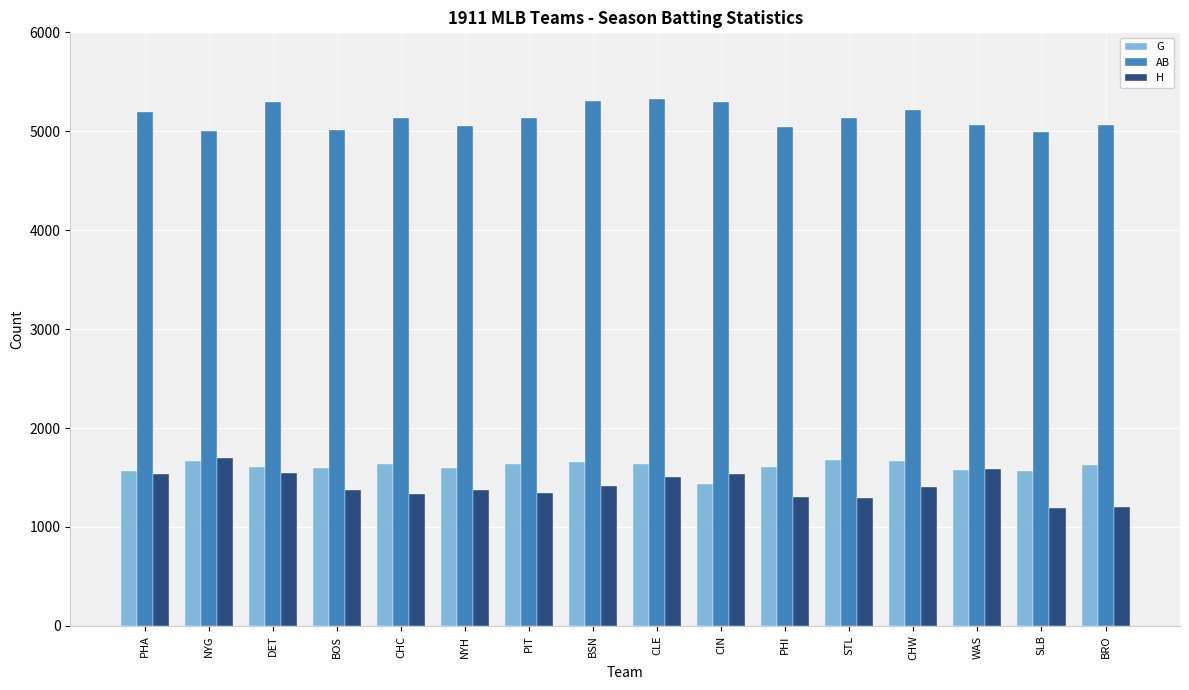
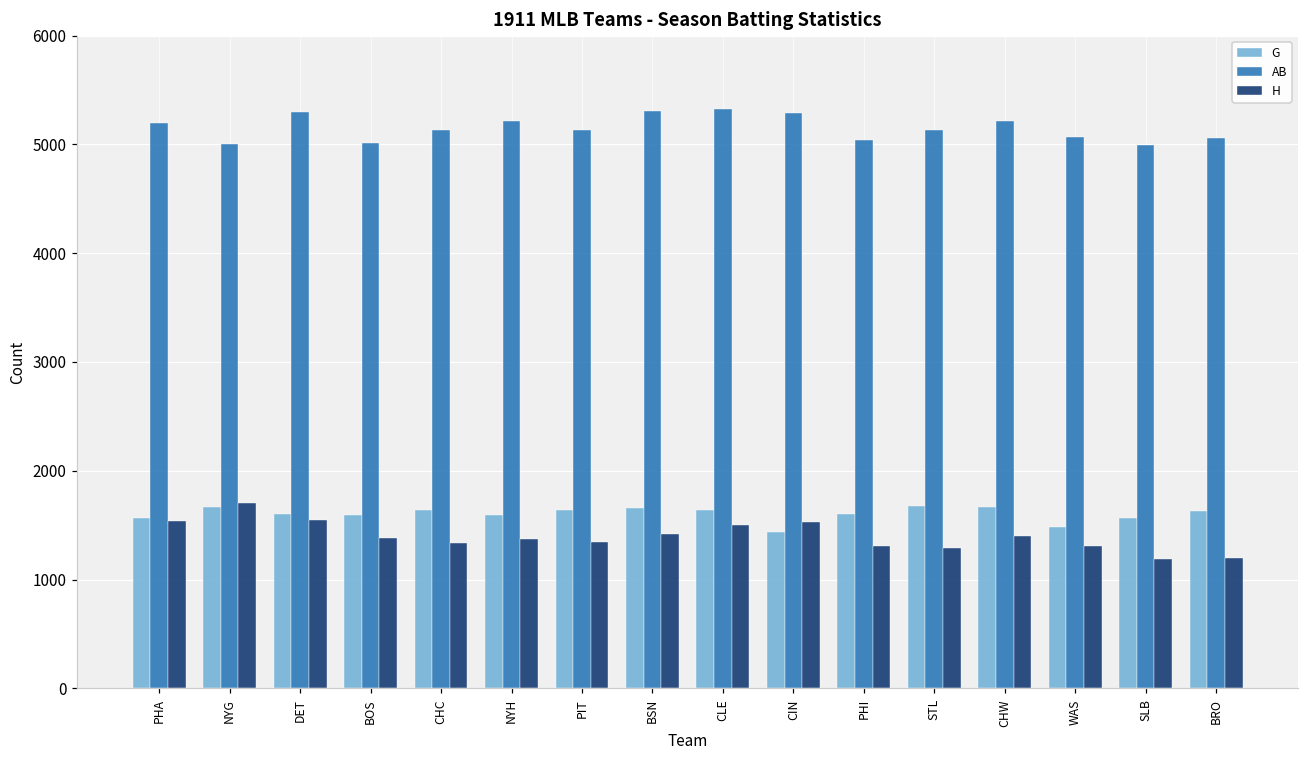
  {
    "G": {
      "PHA": 1600,
      "NYG": 1700,
      "DET": 1600,
      "BOS": 1600,
      "CHC": 1600,
      "NYH": 1600,
      "PIT": 1600,
      "BSN": 1700,
      "CLE": 1600,
      "CIN": 1400,
      "PHI": 1600,
      "STL": 1700,
      "CHW": 1700,
-     "WAS": 1600,
+     "WAS": 1500,
      "SLB": 1600,
      "BRO": 1600
    },
    "AB": {
      "PHA": 5200,
      "NYG": 5000,
      "DET": 5300,
      "BOS": 5000,
      "CHC": 5100,
-     "NYH": 5100,
+     "NYH": 5200,
      "PIT": 5100,
      "BSN": 5300,
      "CLE": 5300,
      "CIN": 5300,
      "PHI": 5000,
      "STL": 5100,
      "CHW": 5200,
      "WAS": 5100,
      "SLB": 5000,
      "BRO": 5100
    },
    "H": {
      "PHA": 1500,
      "NYG": 1700,
      "DET": 1500,
      "BOS": 1400,
      "CHC": 1300,
      "NYH": 1400,
      "PIT": 1300,
      "BSN": 1400,
      "CLE": 1500,
      "CIN": 1500,
      "PHI": 1300,
      "STL": 1300,
      "CHW": 1400,
-     "WAS": 1600,
+     "WAS": 1300,
      "SLB": 1200,
      "BRO": 1200
    }
  }
